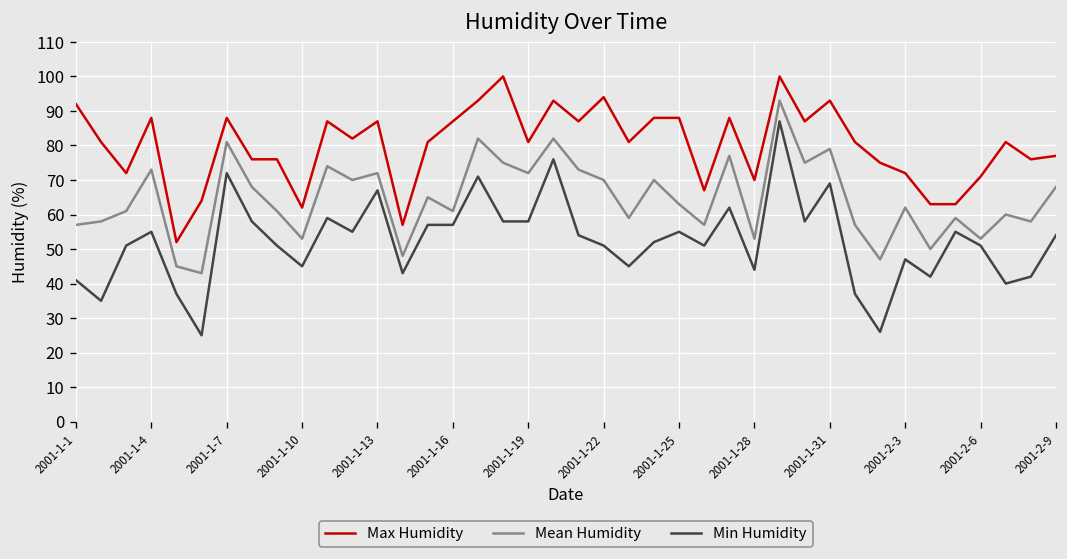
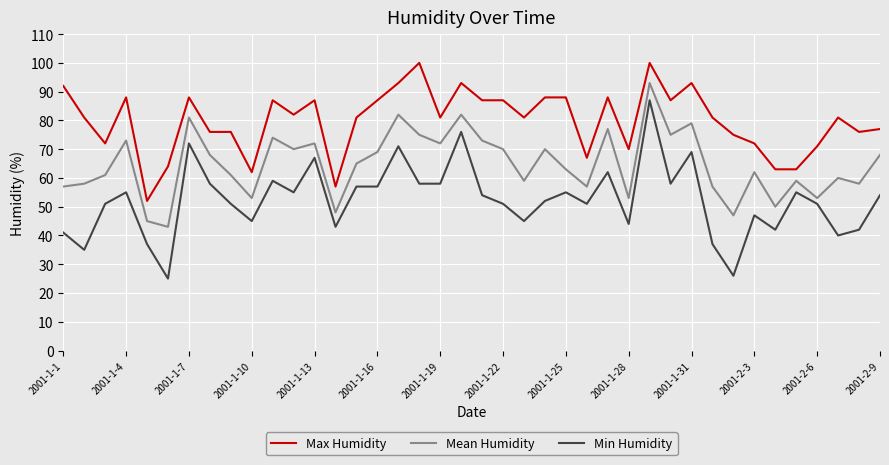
  {
    "Max Humidity": {
      "2001-1-1": 92,
      "2001-1-4": 88,
      "2001-1-7": 88,
      "2001-1-10": 62,
      "2001-1-13": 87,
      "2001-1-16": 87,
      "2001-1-19": 81,
-     "2001-1-22": 94,
+     "2001-1-22": 87,
      "2001-1-25": 88,
      "2001-1-28": 70,
      "2001-1-31": 93,
      "2001-2-3": 72,
      "2001-2-6": 71,
      "2001-2-9": 77
    },
    "Mean Humidity": {
      "2001-1-1": 57,
      "2001-1-4": 73,
      "2001-1-7": 81,
      "2001-1-10": 53,
      "2001-1-13": 72,
-     "2001-1-16": 61,
+     "2001-1-16": 69,
      "2001-1-19": 72,
      "2001-1-22": 70,
      "2001-1-25": 63,
      "2001-1-28": 53,
      "2001-1-31": 79,
      "2001-2-3": 62,
      "2001-2-6": 53,
      "2001-2-9": 68
    },
    "Min Humidity": {
      "2001-1-1": 41,
      "2001-1-4": 55,
      "2001-1-7": 72,
      "2001-1-10": 45,
      "2001-1-13": 67,
      "2001-1-16": 57,
      "2001-1-19": 58,
      "2001-1-22": 51,
      "2001-1-25": 55,
      "2001-1-28": 44,
      "2001-1-31": 69,
      "2001-2-3": 47,
      "2001-2-6": 51,
      "2001-2-9": 54
    }
  }
